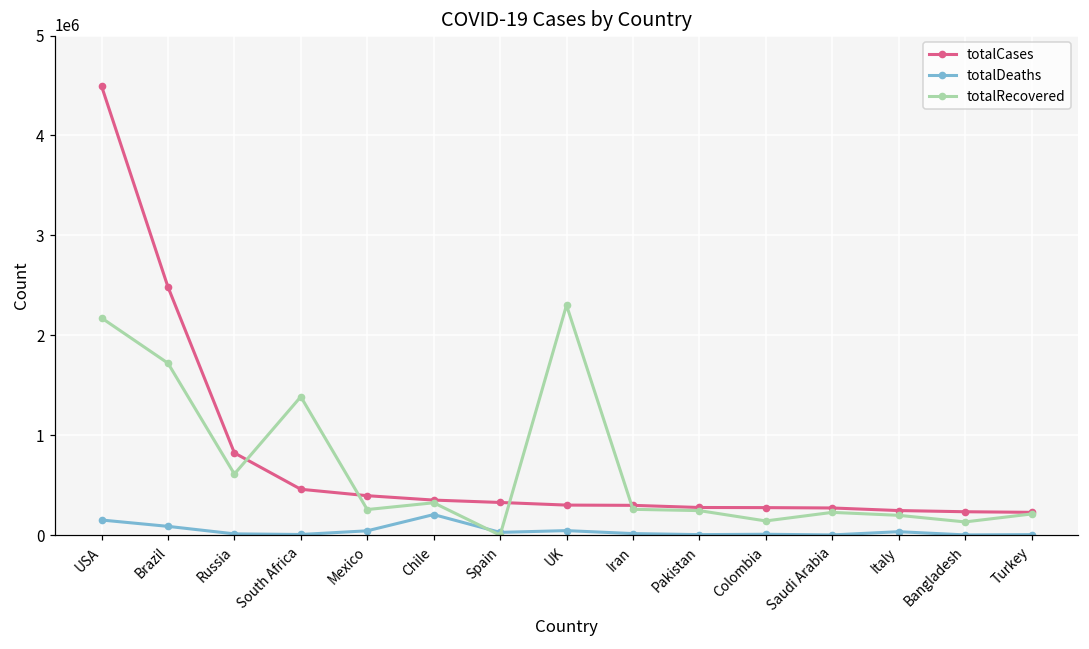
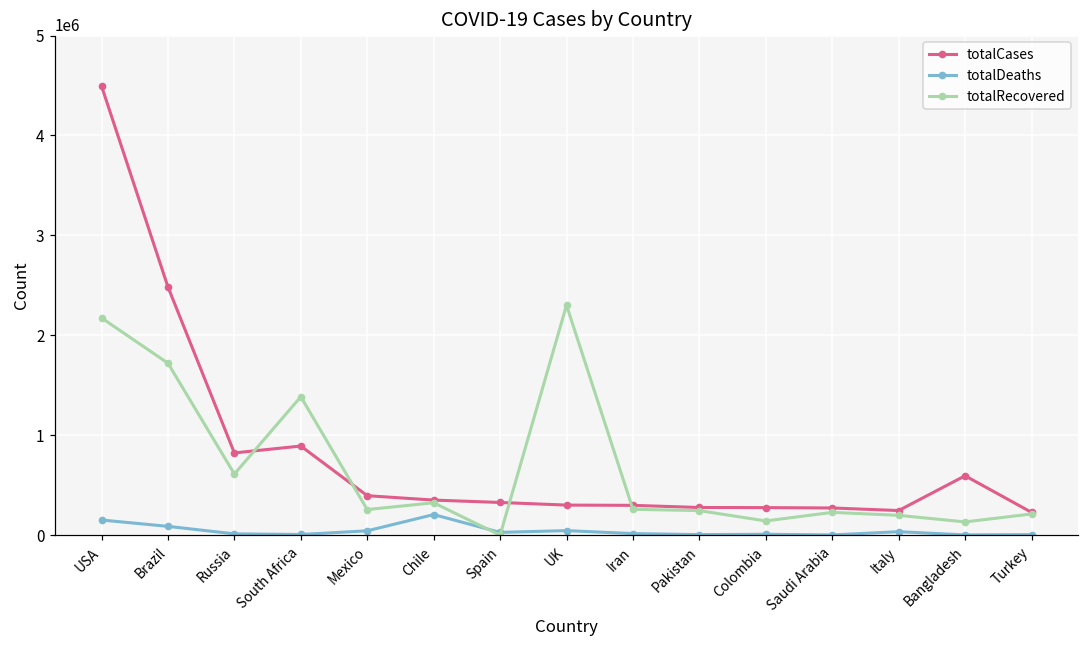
  {
    "totalCases": {
      "USA": 4500000,
      "Brazil": 2500000,
      "Russia": 800000,
-     "South Africa": 500000,
+     "South Africa": 900000,
      "Mexico": 400000,
      "Spain": 300000,
      "UK": 300000,
      "Iran": 300000,
      "Pakistan": 300000,
      "Colombia": 300000,
      "Saudi Arabia": 300000,
      "Italy": 200000,
-     "Bangladesh": 200000
+     "Bangladesh": 600000
    },
    "totalDeaths": {
      "USA": 200000,
      "Brazil": 100000,
      "Russia": 0,
      "South Africa": 0,
      "Mexico": 0,
      "Chile": 200000,
      "Spain": 0,
      "UK": 0,
      "Iran": 0,
      "Pakistan": 0,
      "Colombia": 0,
      "Saudi Arabia": 0,
      "Italy": 0,
      "Bangladesh": 0,
      "Turkey": 0
    },
    "totalRecovered": {
      "USA": 2200000,
      "Brazil": 1700000,
      "Russia": 600000,
      "South Africa": 1400000,
      "Mexico": 300000,
      "Spain": 0,
      "UK": 2300000,
      "Iran": 300000,
      "Pakistan": 200000,
      "Colombia": 100000,
      "Saudi Arabia": 200000,
      "Italy": 200000,
      "Bangladesh": 100000
    }
  }
